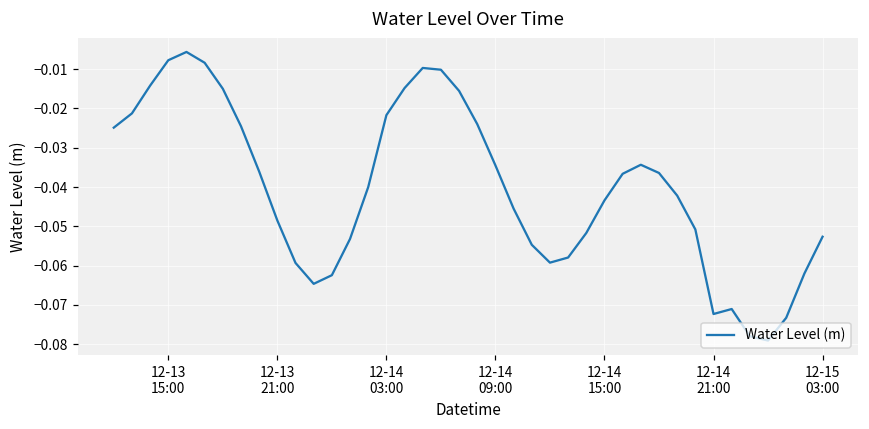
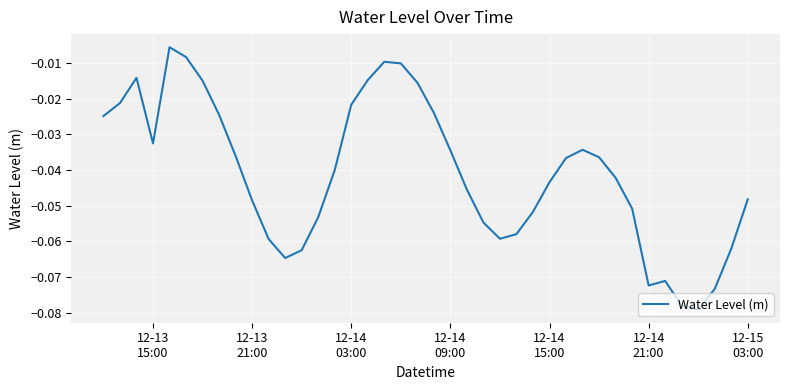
  {
-   "12-13 15:00": -0.008,
+   "12-13 15:00": -0.033,
    "12-13 21:00": -0.049,
    "12-14 03:00": -0.022,
    "12-14 09:00": -0.034,
    "12-14 15:00": -0.043,
    "12-14 21:00": -0.072,
-   "12-15 03:00": -0.053
+   "12-15 03:00": -0.048
  }
